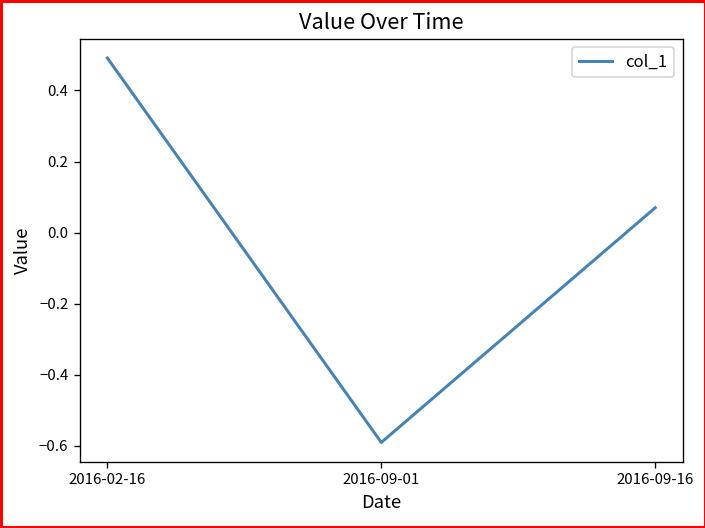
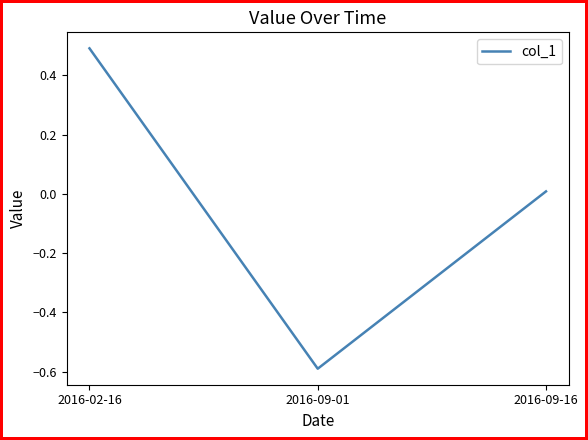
  {
    "2016-02-16": 0.49,
    "2016-09-01": -0.59,
-   "2016-09-16": 0.07
+   "2016-09-16": 0.01
  }
